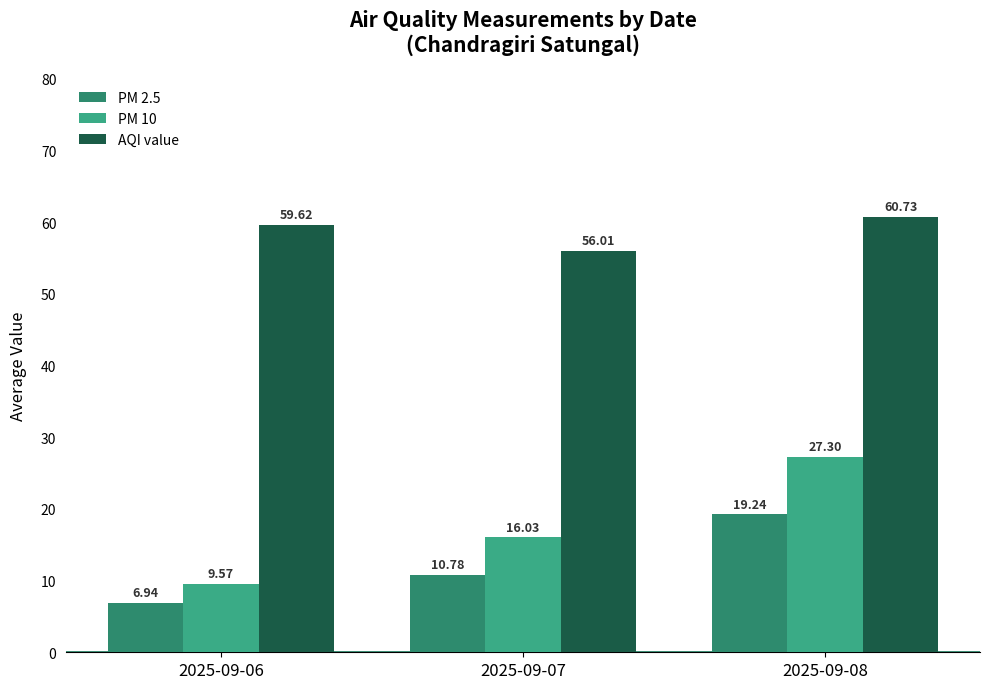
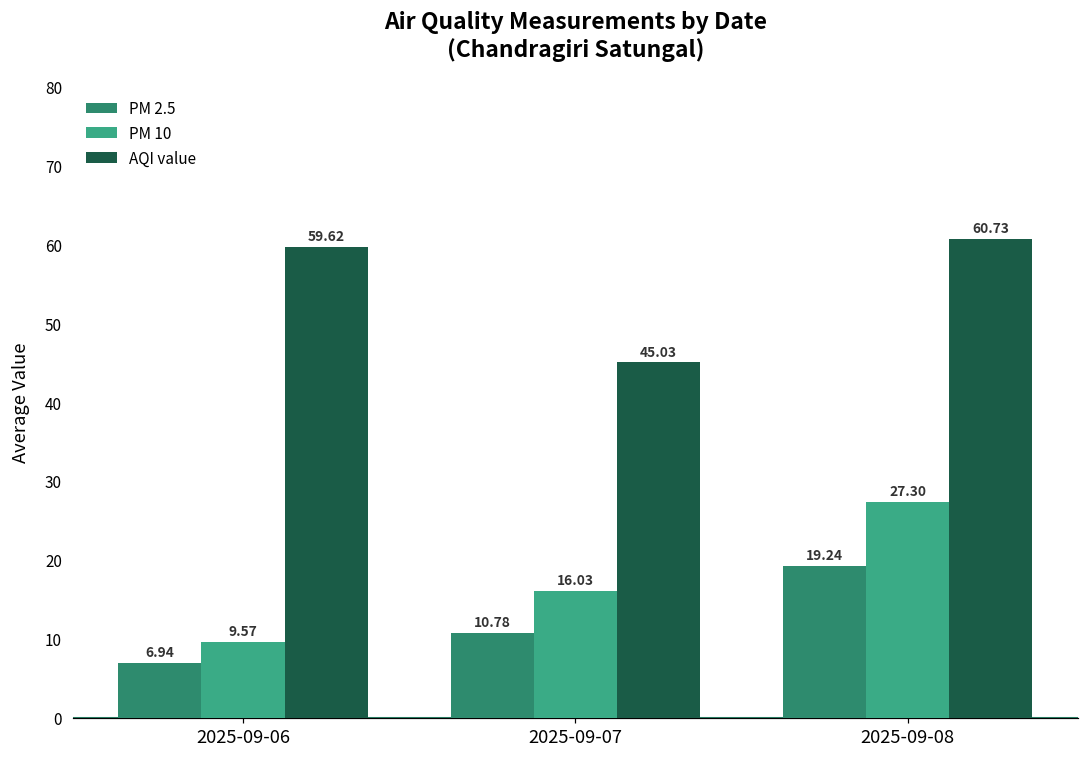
  {
    "AQI value": {
      "2025-09-06": 59.62,
-     "2025-09-07": 56.01,
+     "2025-09-07": 45.03,
      "2025-09-08": 60.73
    }
  }
